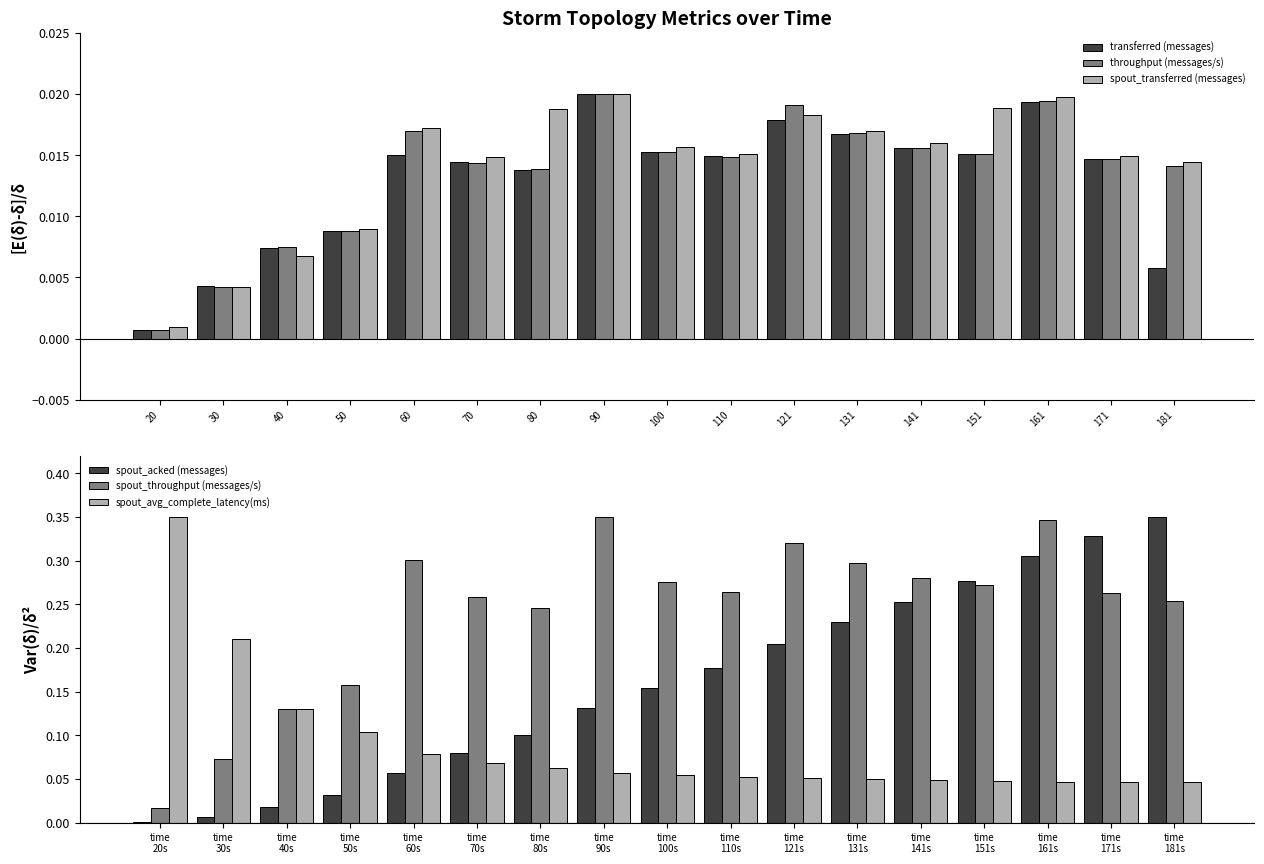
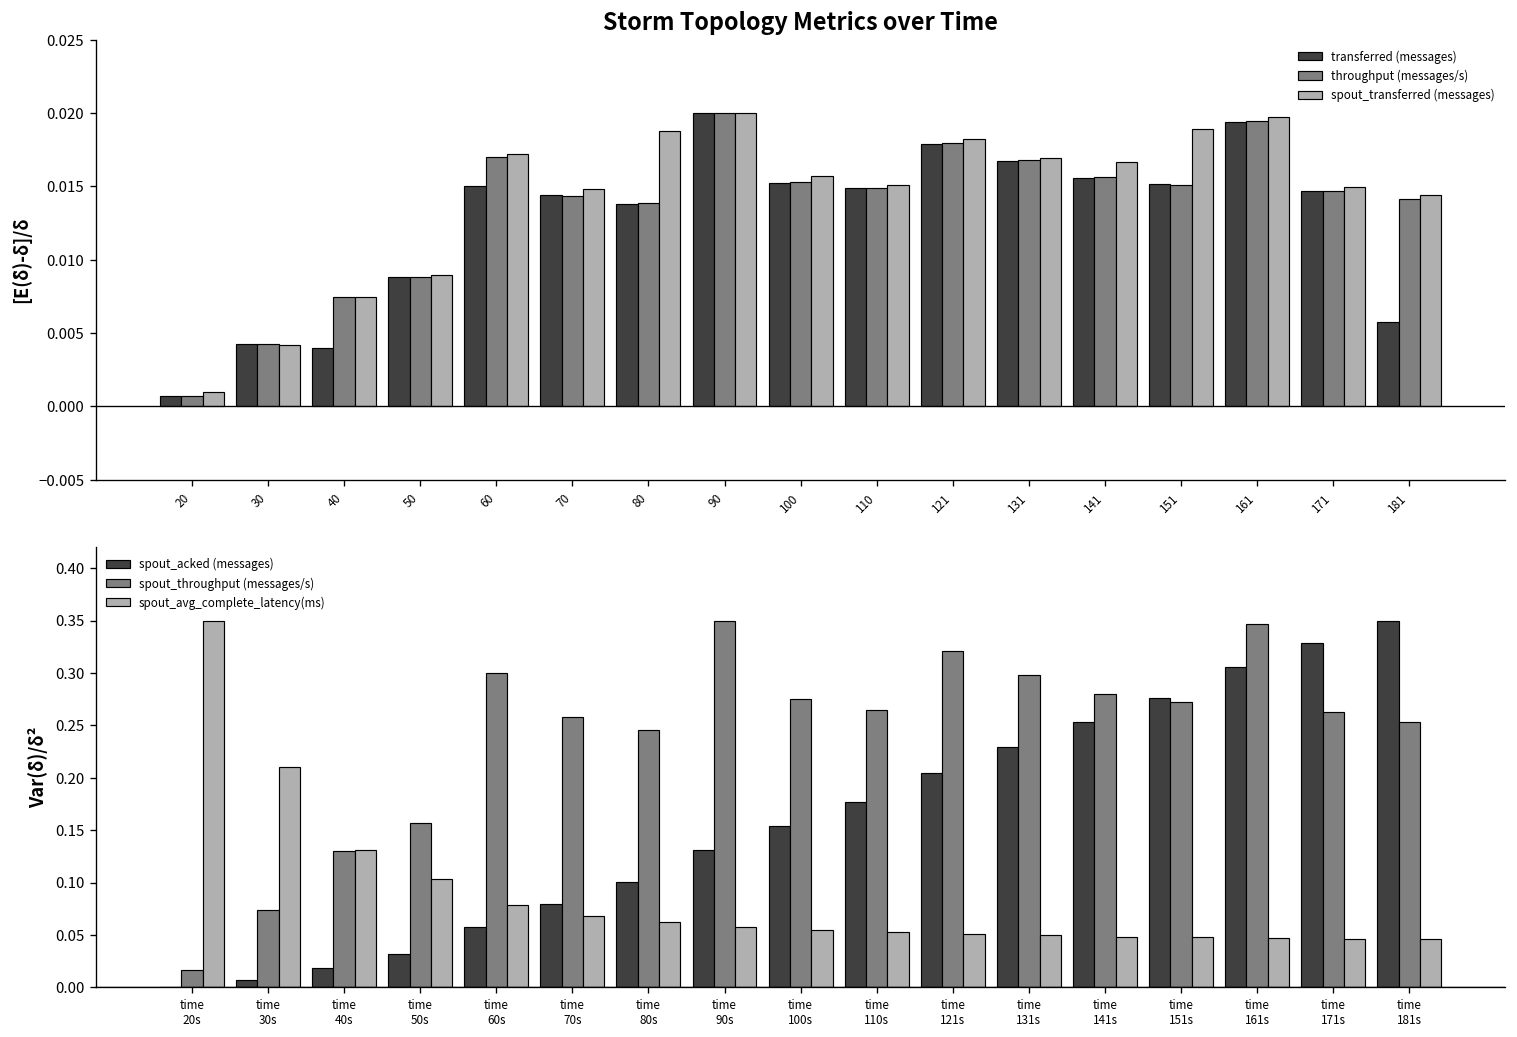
  {
    "Storm Topology Metrics over Time": {
      "transferred (messages)": {
        "20": 0.0007,
        "30": 0.0043,
-       "40": 0.0074,
+       "40": 0.0040,
        "50": 0.0088,
        "60": 0.0150,
        "70": 0.0144,
        "80": 0.0138,
        "90": 0.0200,
        "100": 0.0152,
        "110": 0.0149,
        "121": 0.0179,
        "131": 0.0167,
        "141": 0.0156,
        "151": 0.0151,
        "161": 0.0194,
        "171": 0.0147,
        "181": 0.0057
      },
      "throughput (messages/s)": {
        "20": 0.0007,
        "30": 0.0043,
        "40": 0.0075,
        "50": 0.0088,
        "60": 0.0170,
        "70": 0.0144,
        "80": 0.0138,
        "90": 0.0200,
        "100": 0.0153,
        "110": 0.0149,
-       "121": 0.0191,
+       "121": 0.0179,
        "131": 0.0168,
        "141": 0.0156,
        "151": 0.0151,
        "161": 0.0194,
        "171": 0.0147,
        "181": 0.0141
      },
      "spout_transferred (messages)": {
        "20": 0.0010,
        "30": 0.0042,
-       "40": 0.0068,
+       "40": 0.0074,
        "50": 0.0090,
        "60": 0.0172,
        "70": 0.0148,
        "80": 0.0187,
        "90": 0.0200,
        "100": 0.0157,
        "110": 0.0151,
        "121": 0.0182,
        "131": 0.0169,
-       "141": 0.0160,
+       "141": 0.0167,
        "151": 0.0189,
        "161": 0.0197,
        "171": 0.0150,
        "181": 0.0144
      }
    }
  }
